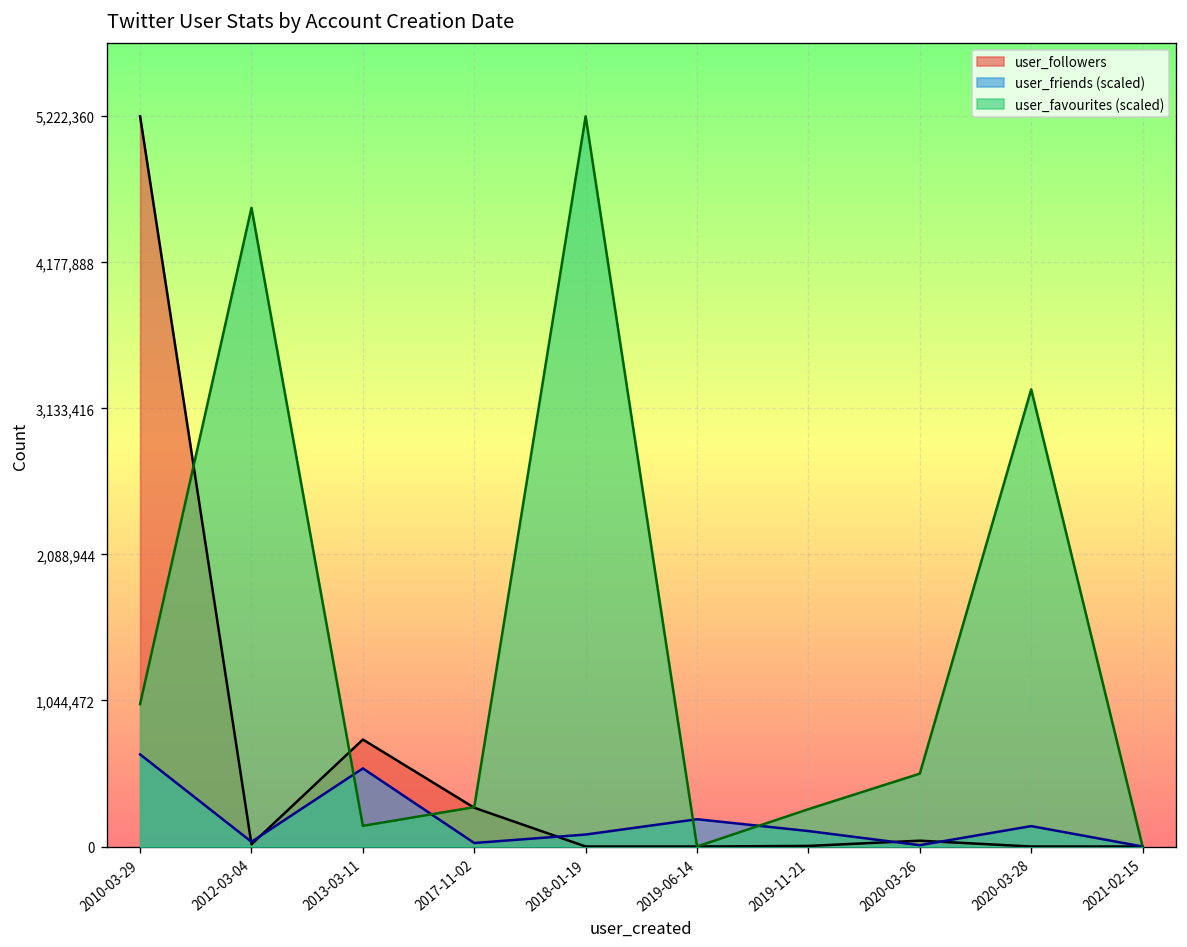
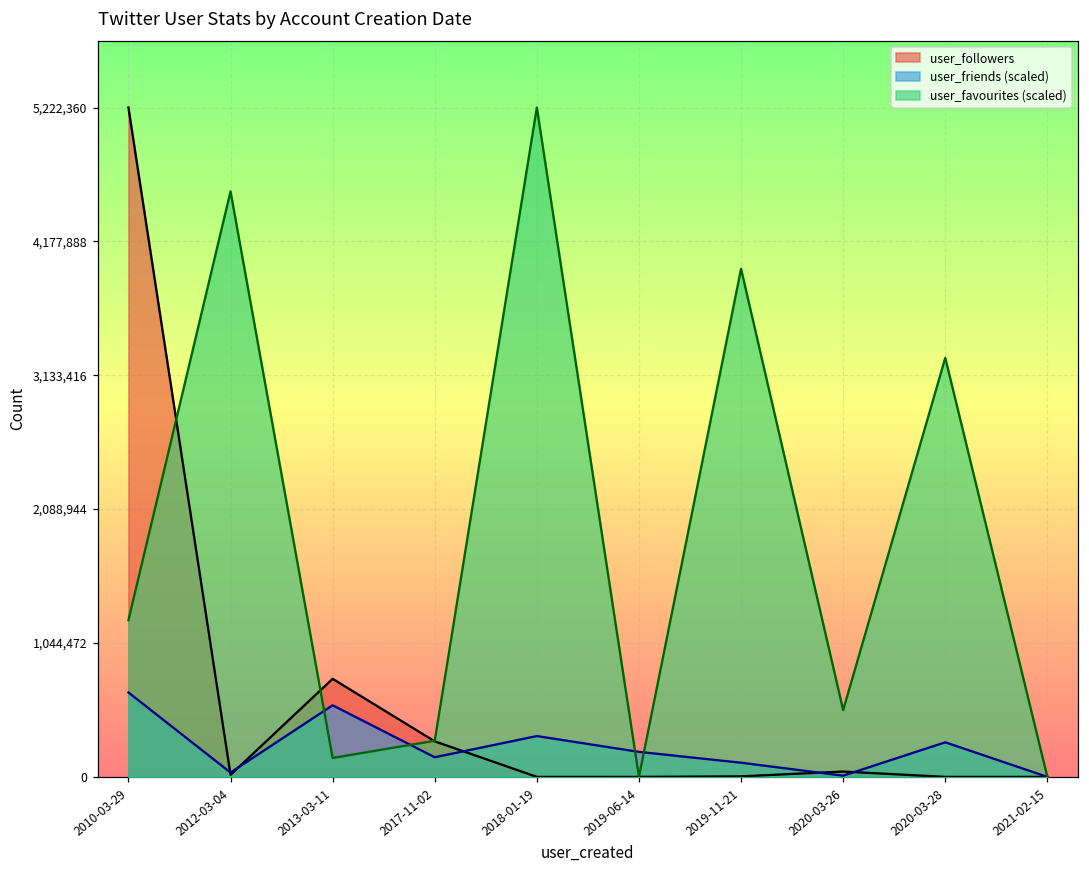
  {
    "user_followers": {
      "2010-03-29": "5,220,000",
      "2013-03-11": "770,000",
      "2018-01-19": "0",
      "2019-11-21": "0",
      "2020-03-26": "40,000",
      "2020-03-28": "0"
    },
    "user_friends (scaled)": {
      "2010-03-29": "660,000",
      "2013-03-11": "560,000",
-     "2017-11-02": "30,000",
-     "2018-01-19": "90,000",
+     "2017-11-02": "150,000",
+     "2018-01-19": "320,000",
      "2019-06-14": "200,000",
      "2019-11-21": "110,000",
      "2020-03-26": "10,000",
-     "2020-03-28": "150,000"
+     "2020-03-28": "270,000"
    },
    "user_favourites (scaled)": {
-     "2010-03-29": "1,020,000",
+     "2010-03-29": "1,220,000",
      "2012-03-04": "4,570,000",
      "2013-03-11": "150,000",
      "2018-01-19": "5,220,000",
-     "2019-11-21": "270,000",
+     "2019-11-21": "3,960,000",
      "2020-03-26": "520,000",
      "2020-03-28": "3,270,000"
    }
  }
